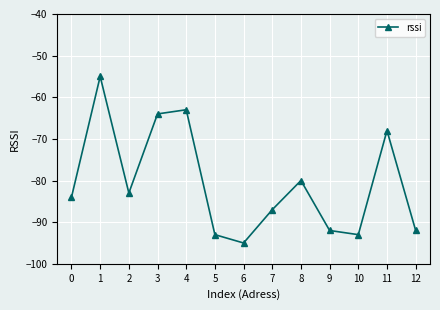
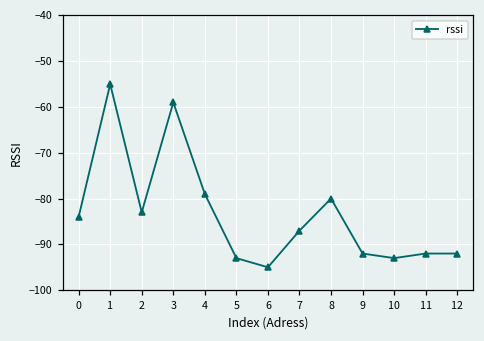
  {
    "0": -84,
    "1": -55,
    "2": -83,
-   "3": -64,
-   "4": -63,
+   "3": -59,
+   "4": -79,
    "5": -93,
    "6": -95,
    "7": -87,
    "8": -80,
    "9": -92,
    "10": -93,
-   "11": -68,
+   "11": -92,
    "12": -92
  }
